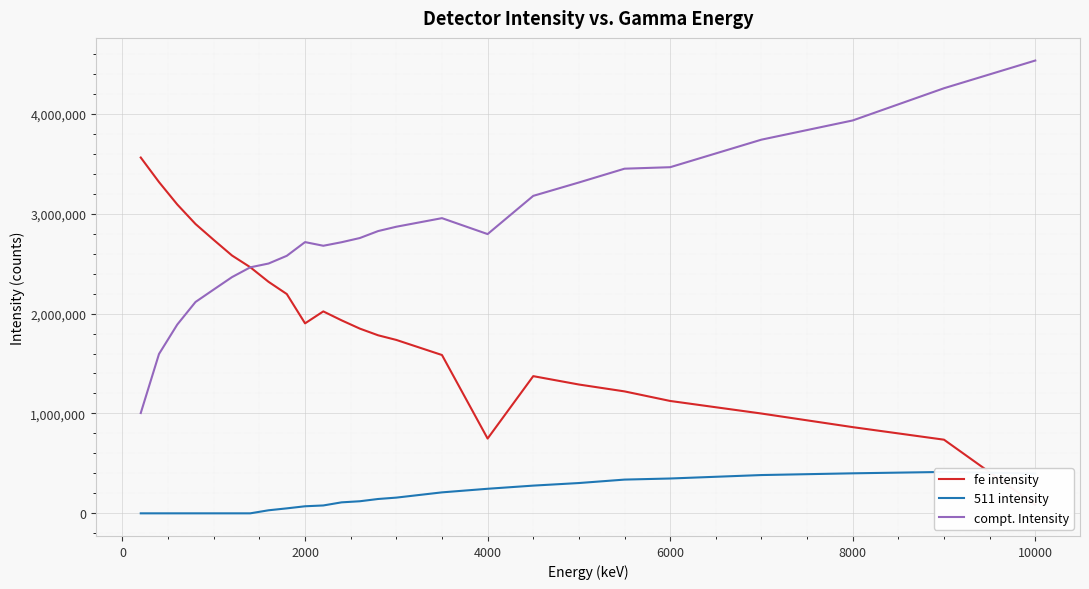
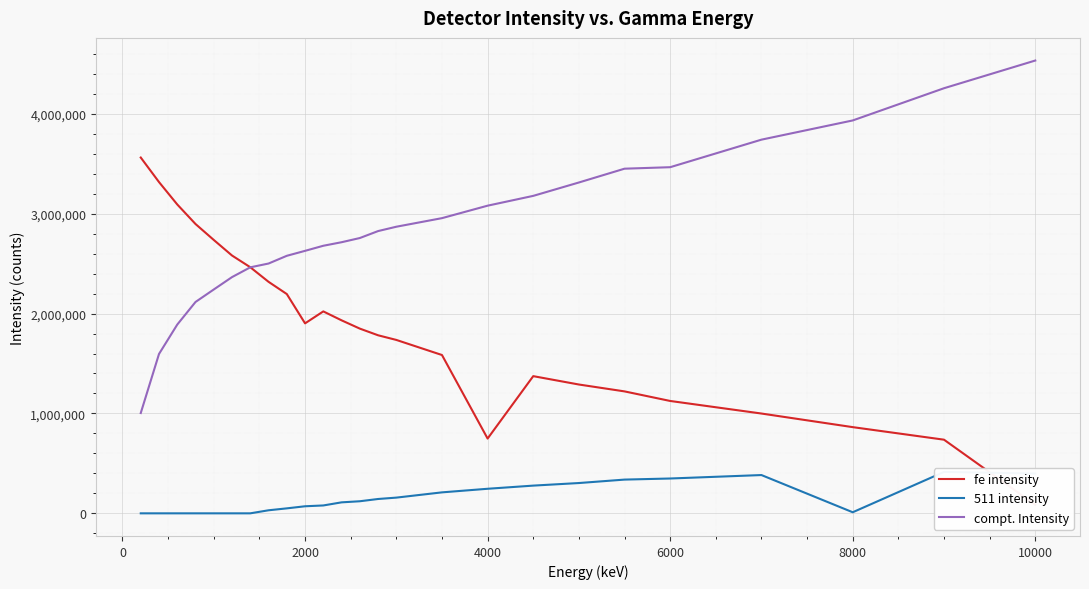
  {
    "fe intensity": {
      "2000": "1,900,000",
      "4000": "700,000",
      "6000": "1,100,000",
      "8000": "900,000"
    },
    "511 intensity": {
      "2000": "100,000",
      "4000": "200,000",
      "6000": "300,000",
-     "8000": "400,000"
+     "8000": "0"
    },
    "compt. Intensity": {
-     "2000": "2,700,000",
-     "4000": "2,800,000",
+     "2000": "2,600,000",
+     "4000": "3,100,000",
      "6000": "3,500,000",
      "8000": "3,900,000",
      "10000": "4,500,000"
    }
  }
